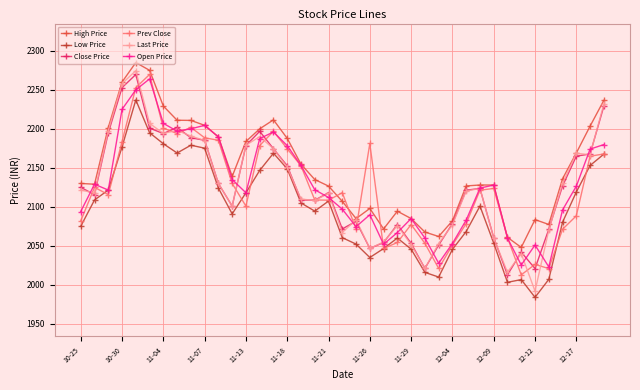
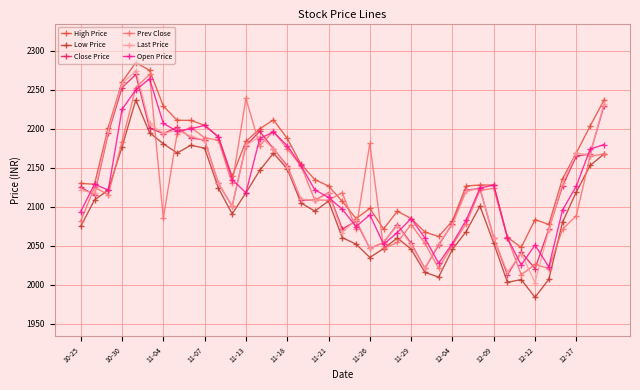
  {
    "Prev Close": {
      "10-25": 2080,
      "10-30": 2180,
-     "11-04": 2200,
-     "11-13": 2100,
+     "11-04": 2090,
+     "11-13": 2240,
      "11-18": 2170,
      "11-26": 2180,
      "11-29": 2080,
      "12-09": 2120,
      "12-12": 2030,
      "12-17": 2090
    },
    "Last Price": {
      "10-25": 2120,
-     "12-12": 1990
+     "12-12": 2000
    }
  }
